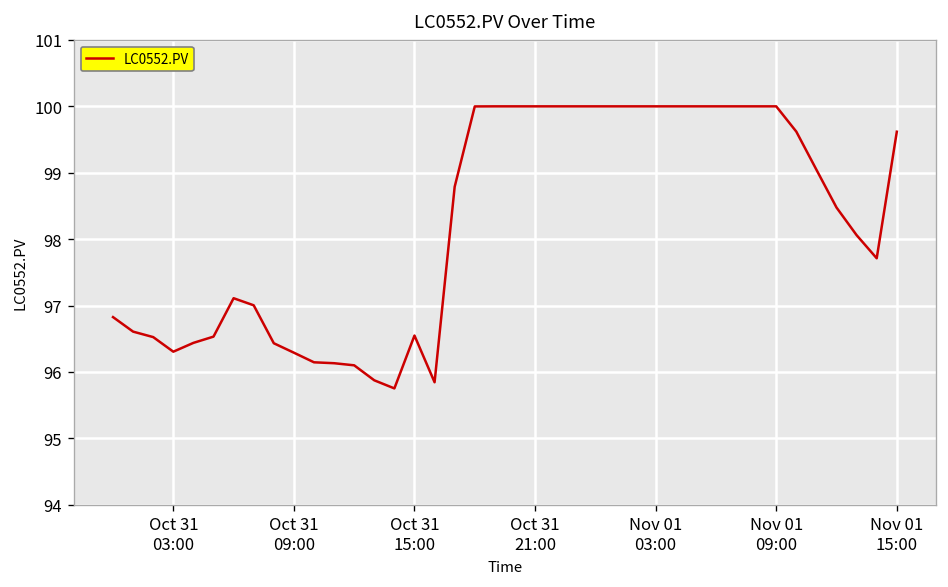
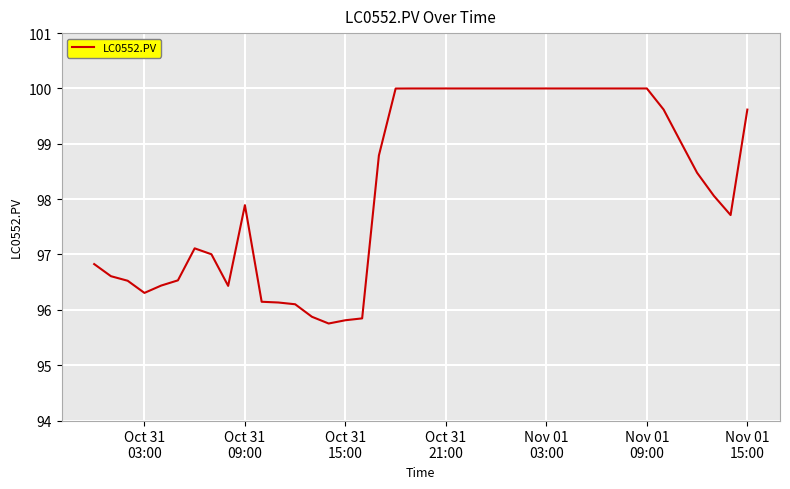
  {
    "Oct 31 03:00": 96.3,
-   "Oct 31 09:00": 96.3,
-   "Oct 31 15:00": 96.5,
+   "Oct 31 09:00": 97.9,
+   "Oct 31 15:00": 95.8,
    "Oct 31 21:00": 100.0,
    "Nov 01 03:00": 100.0,
    "Nov 01 09:00": 100.0,
    "Nov 01 15:00": 99.6
  }
